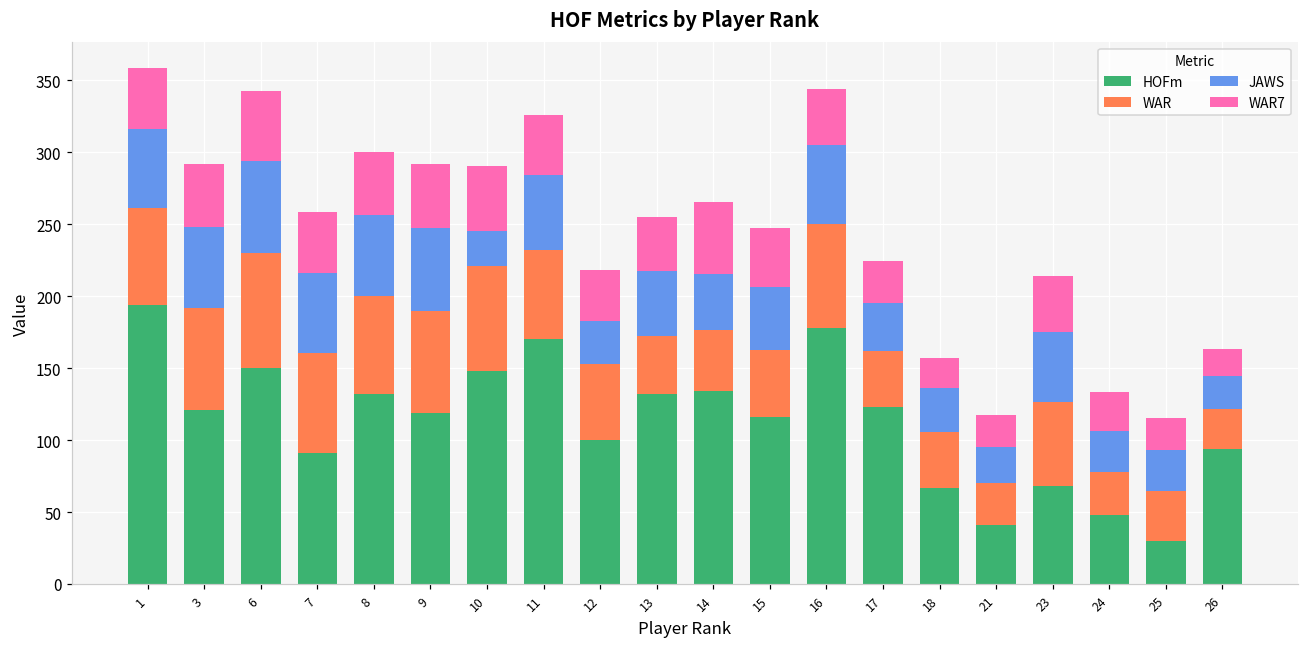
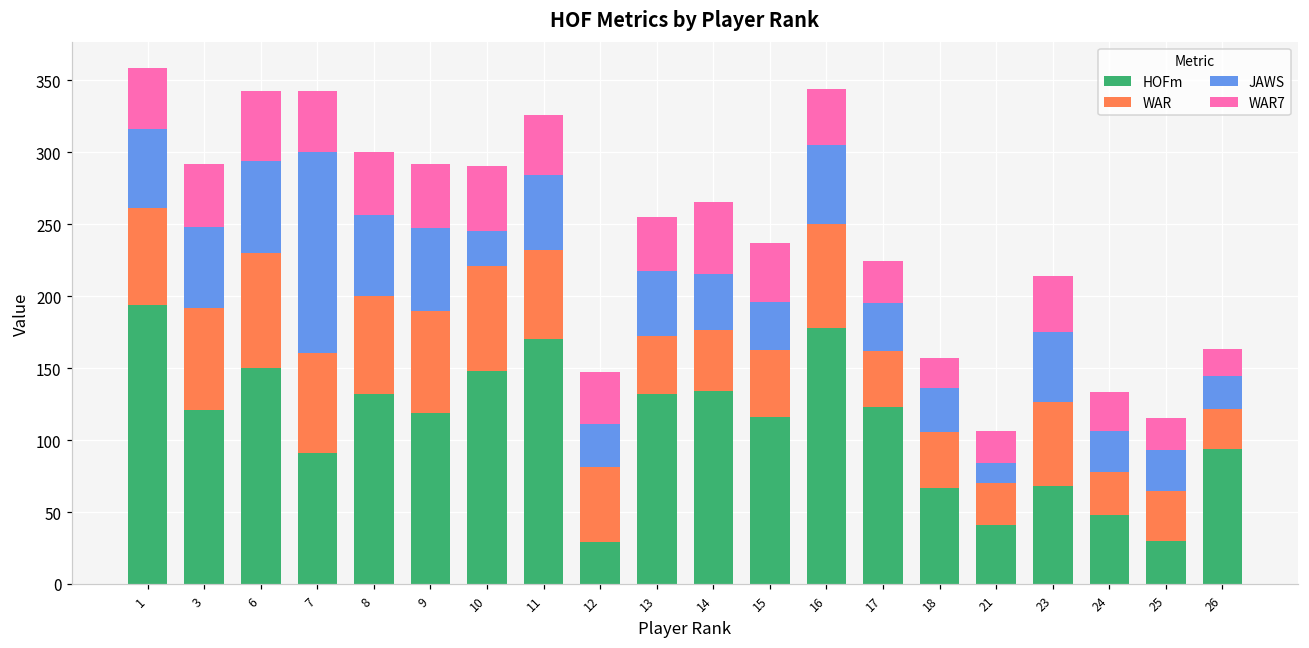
  {
    "HOFm": {
      "1": 194,
      "3": 121,
      "6": 150,
      "7": 91,
      "8": 132,
      "9": 119,
      "10": 148,
      "11": 170,
-     "12": 100,
+     "12": 29,
      "13": 132,
      "14": 134,
      "15": 116,
      "16": 178,
      "17": 123,
      "18": 67,
      "21": 41,
      "23": 68,
      "24": 48,
      "25": 30,
      "26": 94
    },
    "WAR": {
      "1": 67,
      "3": 71,
      "6": 80,
      "7": 69,
      "8": 68,
      "9": 71,
      "10": 73,
      "11": 62,
      "12": 53,
      "13": 40,
      "14": 42,
      "15": 47,
      "16": 72,
      "17": 39,
      "18": 39,
      "21": 29,
      "23": 58,
      "24": 30,
      "25": 34,
      "26": 27
    },
    "JAWS": {
      "1": 55,
      "3": 57,
      "6": 64,
-     "7": 56,
+     "7": 140,
      "8": 56,
      "9": 58,
      "10": 25,
      "11": 52,
      "12": 30,
      "13": 45,
      "14": 39,
-     "15": 44,
+     "15": 33,
      "16": 55,
      "17": 34,
      "18": 30,
-     "21": 25,
+     "21": 14,
      "23": 49,
      "24": 29,
      "25": 28,
      "26": 23
    },
    "WAR7": {
      "1": 43,
      "3": 43,
      "6": 48,
      "7": 42,
      "8": 44,
      "9": 45,
      "10": 45,
      "11": 42,
      "12": 36,
      "13": 37,
      "14": 50,
      "15": 41,
      "16": 39,
      "17": 29,
      "18": 21,
      "21": 22,
      "23": 39,
      "24": 28,
      "25": 22,
      "26": 19
    }
  }
